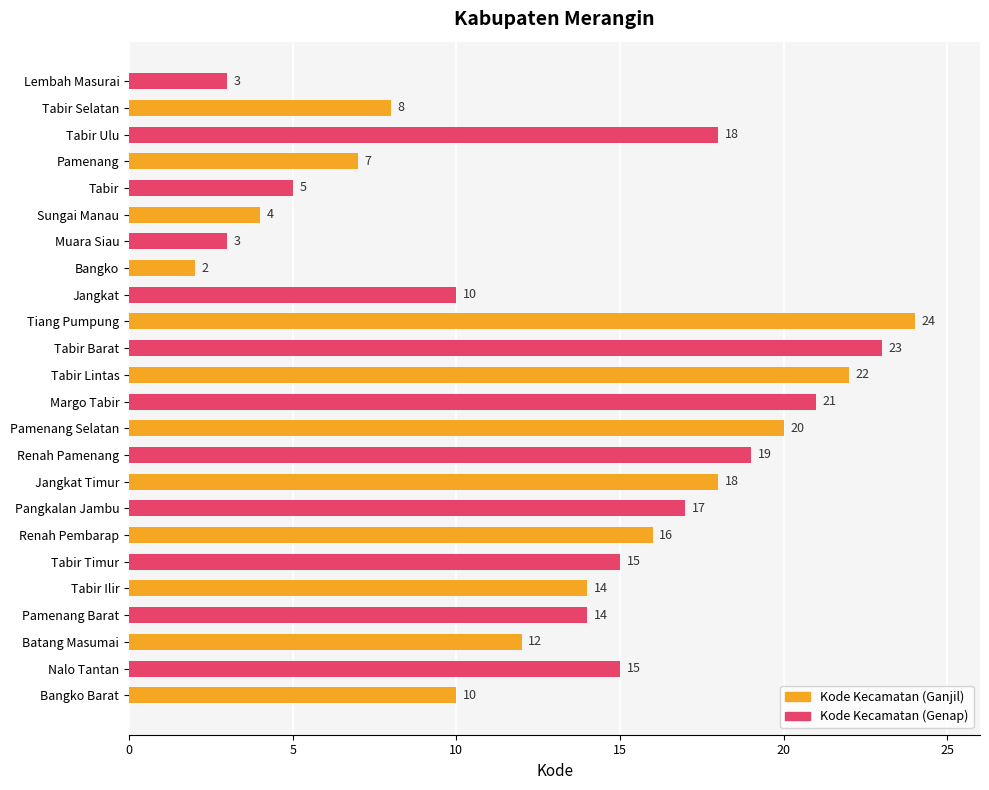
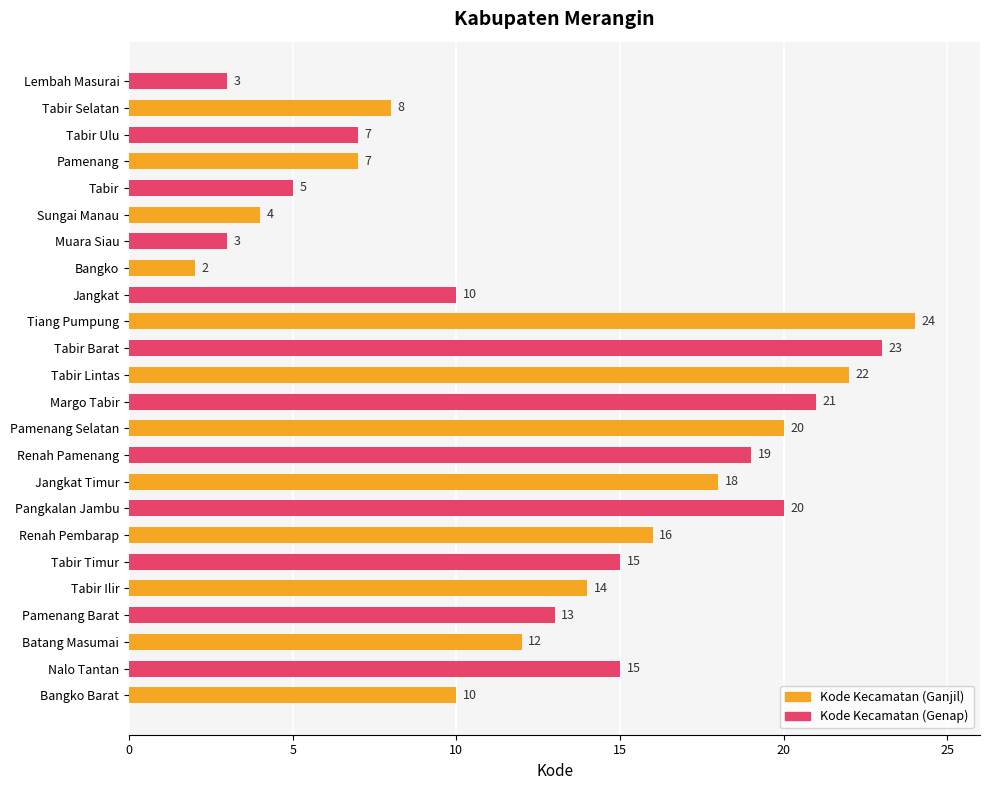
  {
    "Lembah Masurai": 3,
    "Tabir Selatan": 8,
-   "Tabir Ulu": 18,
+   "Tabir Ulu": 7,
    "Pamenang": 7,
    "Tabir": 5,
    "Sungai Manau": 4,
    "Muara Siau": 3,
    "Bangko": 2,
    "Jangkat": 10,
    "Tiang Pumpung": 24,
    "Tabir Barat": 23,
    "Tabir Lintas": 22,
    "Margo Tabir": 21,
    "Pamenang Selatan": 20,
    "Renah Pamenang": 19,
    "Jangkat Timur": 18,
-   "Pangkalan Jambu": 17,
+   "Pangkalan Jambu": 20,
    "Renah Pembarap": 16,
    "Tabir Timur": 15,
    "Tabir Ilir": 14,
-   "Pamenang Barat": 14,
+   "Pamenang Barat": 13,
    "Batang Masumai": 12,
    "Nalo Tantan": 15,
    "Bangko Barat": 10
  }
